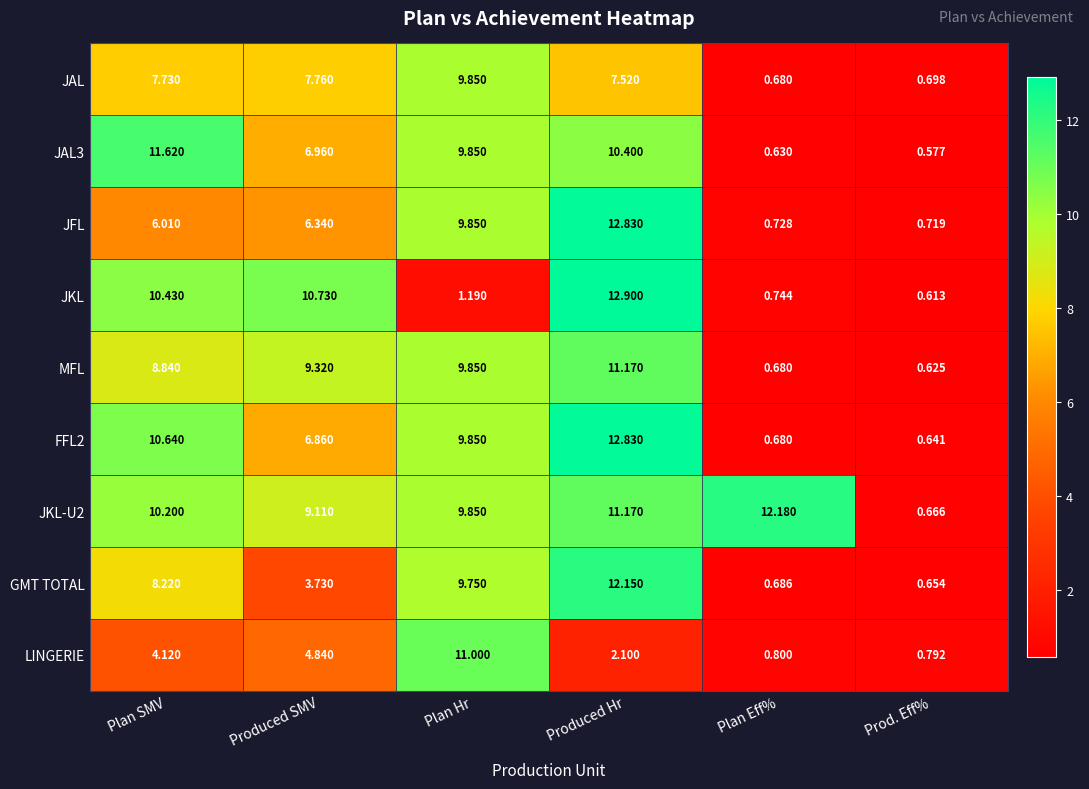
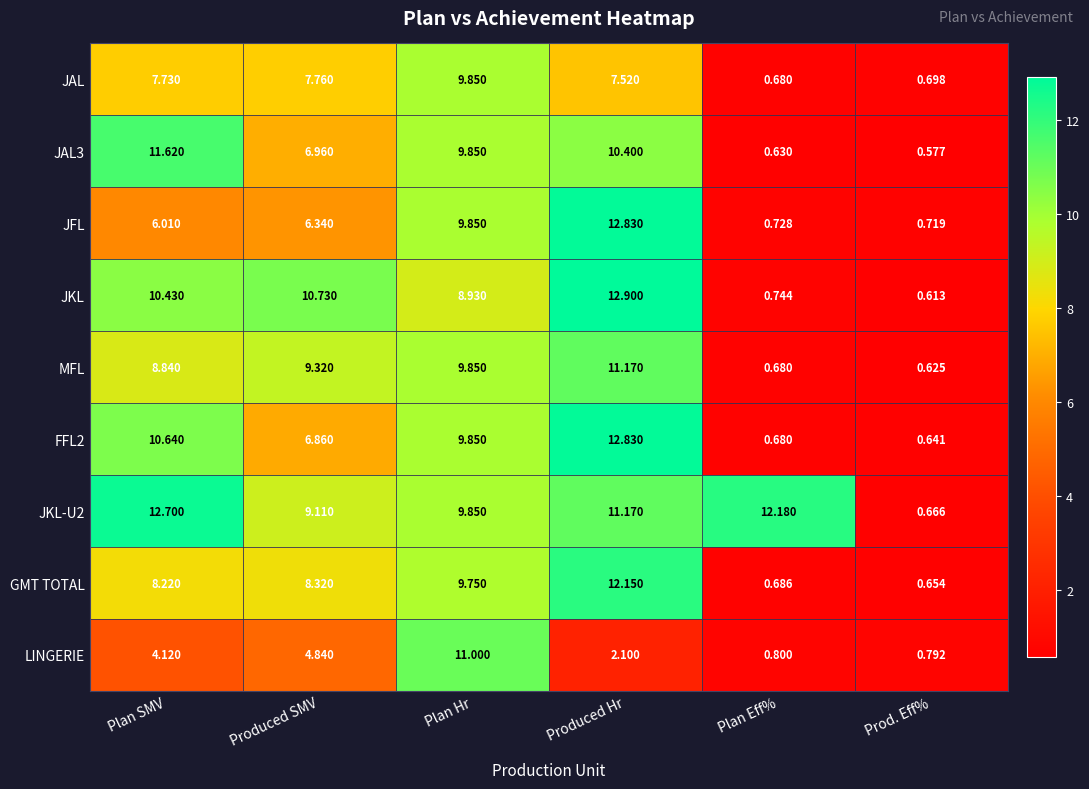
  {
    "JAL": {
      "Plan SMV": 7.730,
      "Produced SMV": 7.760,
      "Plan Hr": 9.850,
      "Produced Hr": 7.520,
      "Plan Eff%": 0.680,
      "Prod. Eff%": 0.698
    },
    "JAL3": {
      "Plan SMV": 11.620,
      "Produced SMV": 6.960,
      "Plan Hr": 9.850,
      "Produced Hr": 10.400,
      "Plan Eff%": 0.630,
      "Prod. Eff%": 0.577
    },
    "JFL": {
      "Plan SMV": 6.010,
      "Produced SMV": 6.340,
      "Plan Hr": 9.850,
      "Produced Hr": 12.830,
      "Plan Eff%": 0.728,
      "Prod. Eff%": 0.719
    },
    "JKL": {
      "Plan SMV": 10.430,
      "Produced SMV": 10.730,
-     "Plan Hr": 1.190,
+     "Plan Hr": 8.930,
      "Produced Hr": 12.900,
      "Plan Eff%": 0.744,
      "Prod. Eff%": 0.613
    },
    "MFL": {
      "Plan SMV": 8.840,
      "Produced SMV": 9.320,
      "Plan Hr": 9.850,
      "Produced Hr": 11.170,
      "Plan Eff%": 0.680,
      "Prod. Eff%": 0.625
    },
    "FFL2": {
      "Plan SMV": 10.640,
      "Produced SMV": 6.860,
      "Plan Hr": 9.850,
      "Produced Hr": 12.830,
      "Plan Eff%": 0.680,
      "Prod. Eff%": 0.641
    },
    "JKL-U2": {
-     "Plan SMV": 10.200,
+     "Plan SMV": 12.700,
      "Produced SMV": 9.110,
      "Plan Hr": 9.850,
      "Produced Hr": 11.170,
      "Plan Eff%": 12.180,
      "Prod. Eff%": 0.666
    },
    "GMT TOTAL": {
      "Plan SMV": 8.220,
-     "Produced SMV": 3.730,
+     "Produced SMV": 8.320,
      "Plan Hr": 9.750,
      "Produced Hr": 12.150,
      "Plan Eff%": 0.686,
      "Prod. Eff%": 0.654
    },
    "LINGERIE": {
      "Plan SMV": 4.120,
      "Produced SMV": 4.840,
      "Plan Hr": 11.000,
      "Produced Hr": 2.100,
      "Plan Eff%": 0.800,
      "Prod. Eff%": 0.792
    }
  }
